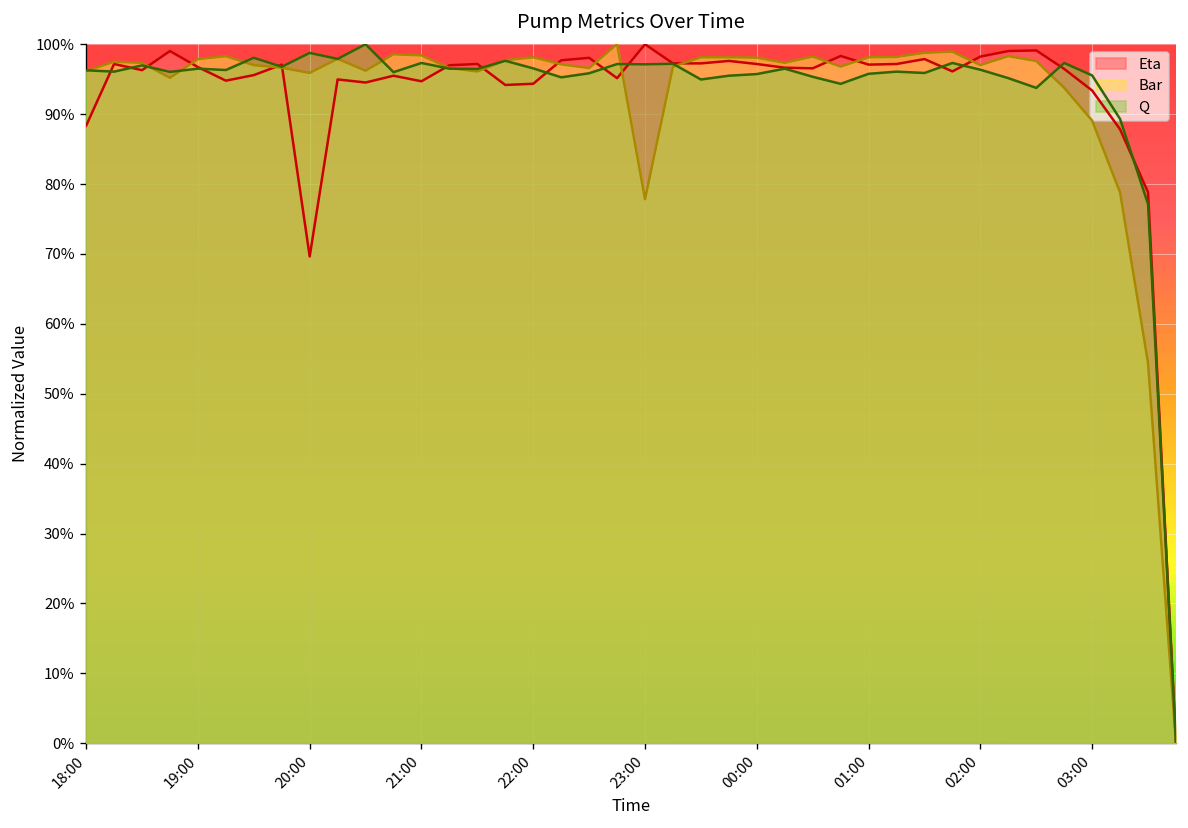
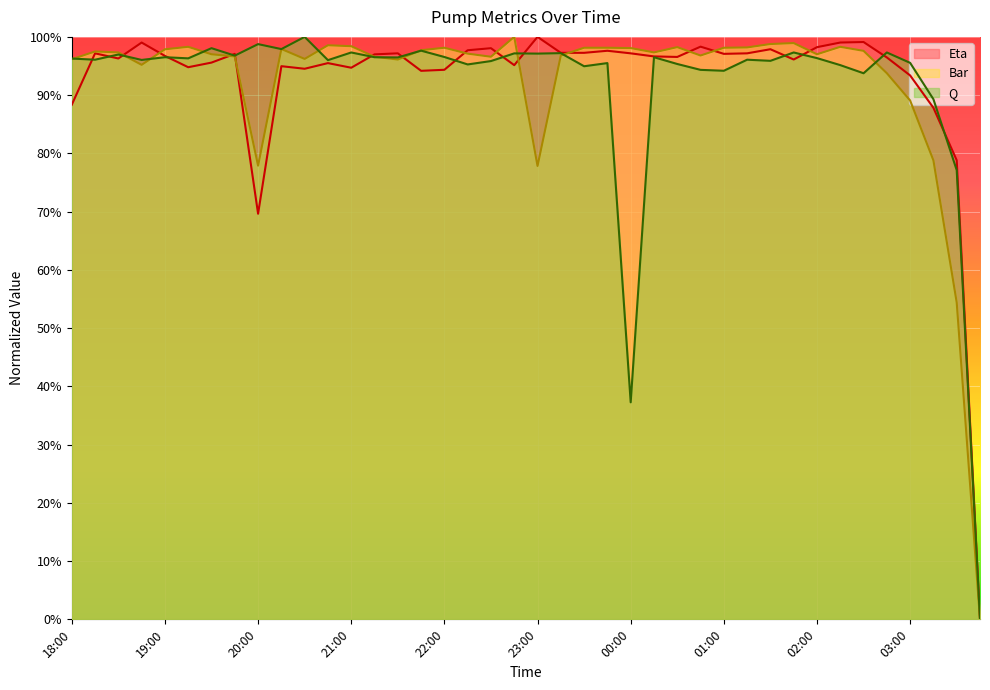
  {
    "Eta": {
      "18:00": "88%",
      "20:00": "70%",
      "21:00": "95%",
      "22:00": "94%",
      "23:00": "100%",
      "00:00": "97%",
      "01:00": "97%",
      "02:00": "98%"
    },
    "Bar": {
      "19:00": "98%",
-     "20:00": "96%",
+     "20:00": "78%",
      "21:00": "98%",
      "22:00": "98%",
      "23:00": "78%",
      "00:00": "98%",
      "01:00": "98%",
      "02:00": "97%"
    },
    "Q": {
      "20:00": "99%",
      "21:00": "97%",
      "22:00": "97%",
      "23:00": "97%",
-     "00:00": "96%",
-     "01:00": "96%",
+     "00:00": "37%",
+     "01:00": "94%",
      "02:00": "96%"
    }
  }
